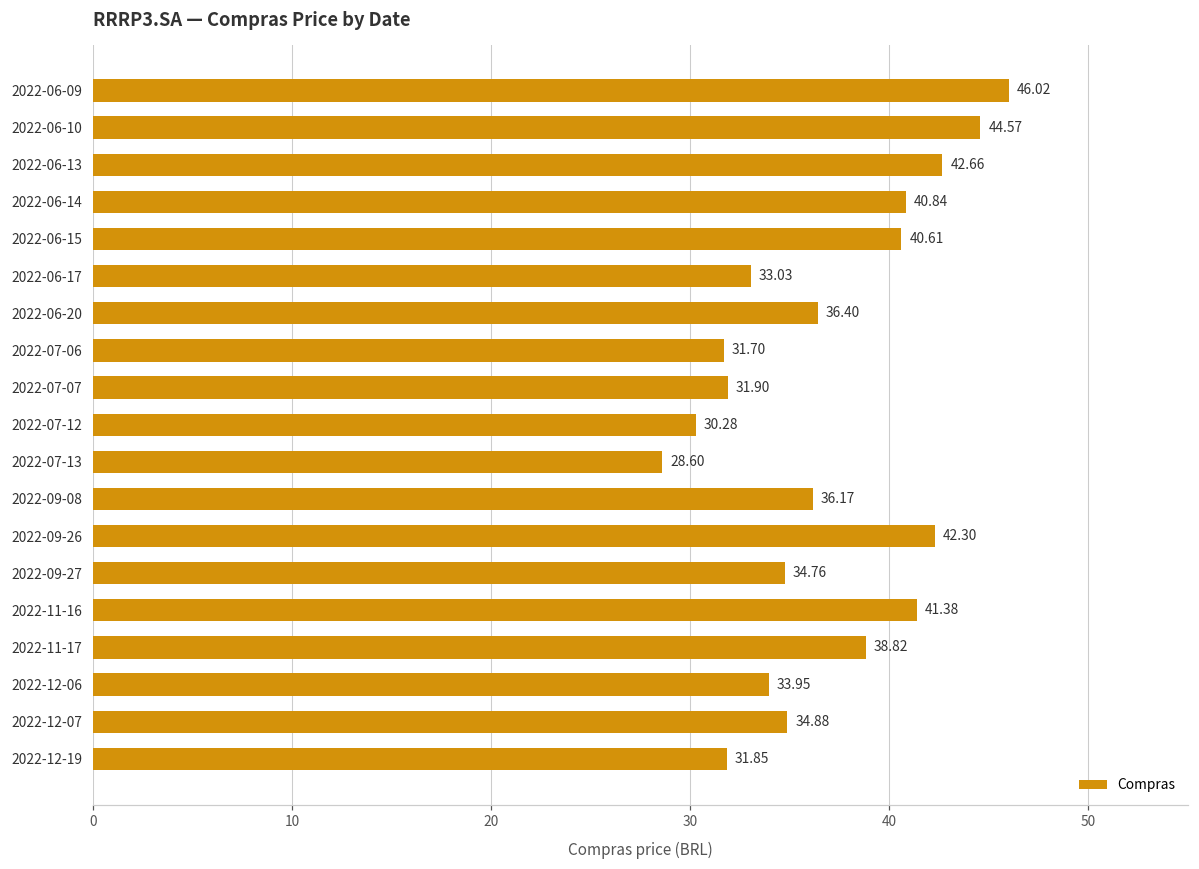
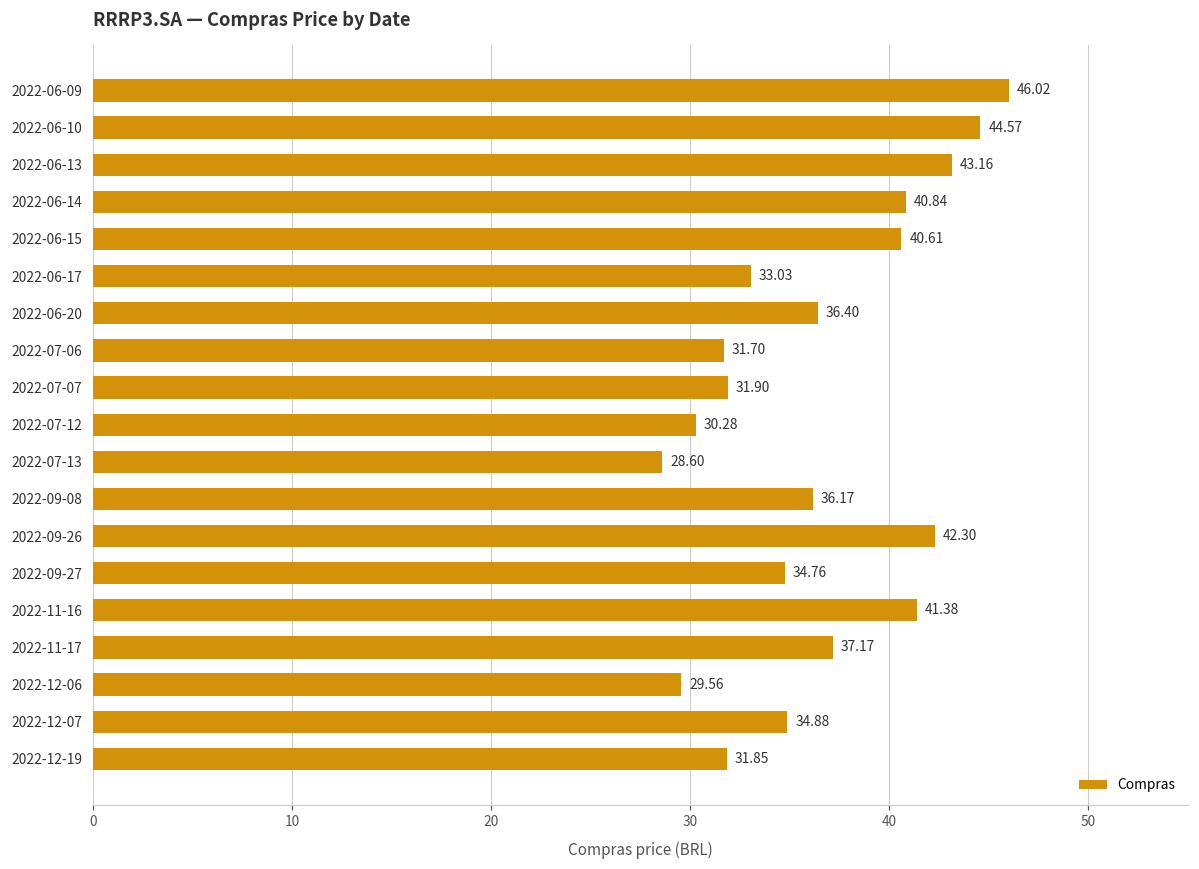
  {
    "2022-06-09": 46.02,
    "2022-06-10": 44.57,
-   "2022-06-13": 42.66,
+   "2022-06-13": 43.16,
    "2022-06-14": 40.84,
    "2022-06-15": 40.61,
    "2022-06-17": 33.03,
    "2022-06-20": 36.40,
    "2022-07-06": 31.70,
    "2022-07-07": 31.90,
    "2022-07-12": 30.28,
    "2022-07-13": 28.60,
    "2022-09-08": 36.17,
    "2022-09-26": 42.30,
    "2022-09-27": 34.76,
    "2022-11-16": 41.38,
-   "2022-11-17": 38.82,
-   "2022-12-06": 33.95,
+   "2022-11-17": 37.17,
+   "2022-12-06": 29.56,
    "2022-12-07": 34.88,
    "2022-12-19": 31.85
  }
